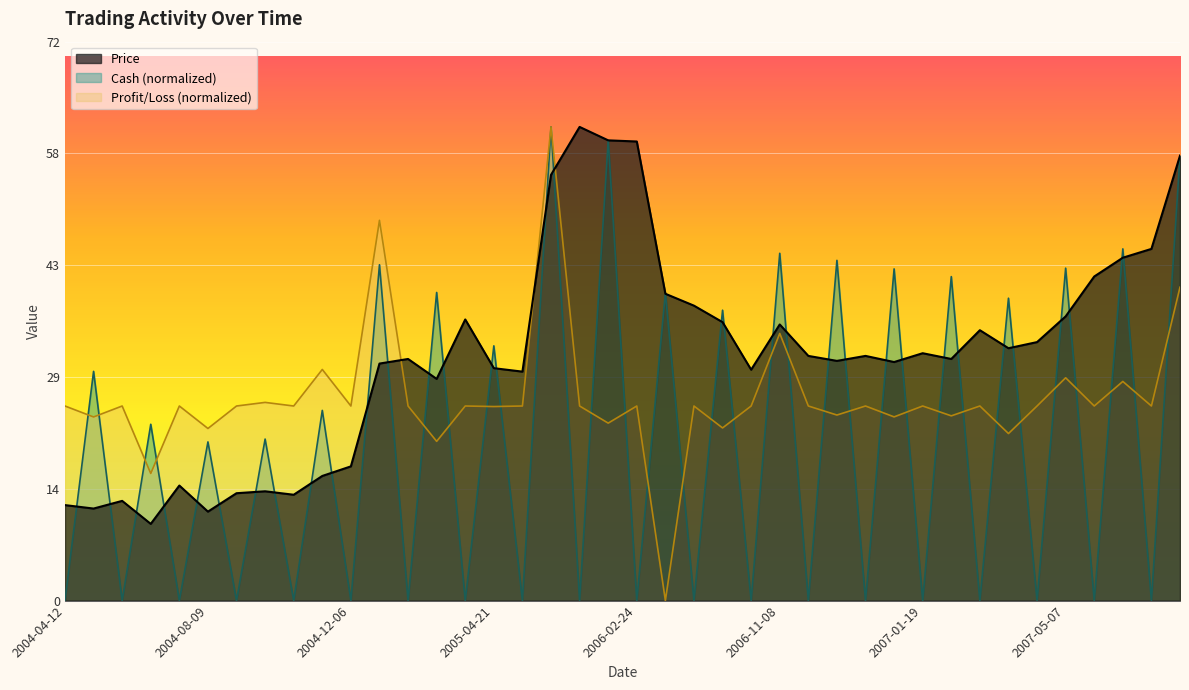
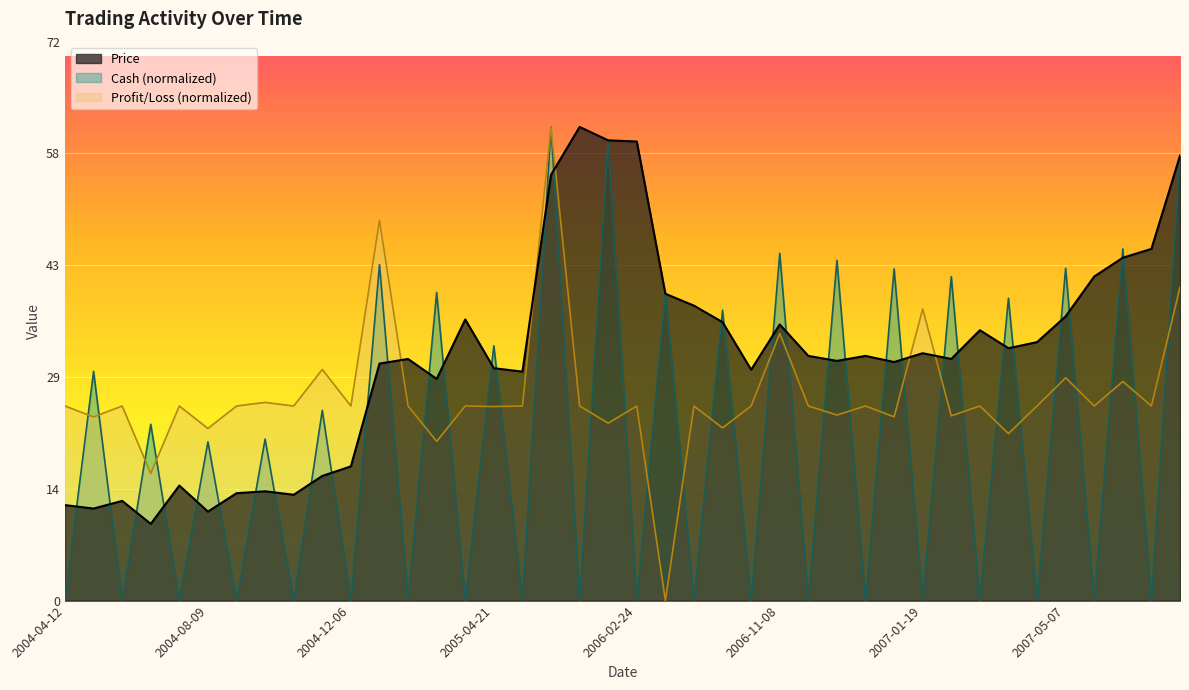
  {
    "Price": {
      "2004-04-12": 12,
      "2004-08-09": 12,
      "2004-12-06": 18,
      "2005-04-21": 30,
      "2006-02-24": 60,
      "2006-11-08": 36,
      "2007-01-19": 32,
      "2007-05-07": 37
    },
    "Cash (normalized)": {
      "2004-04-12": 0,
      "2004-08-09": 21,
      "2004-12-06": 0,
      "2005-04-21": 33,
      "2006-02-24": 0,
      "2006-11-08": 45,
      "2007-01-19": 0,
      "2007-05-07": 43
    },
    "Profit/Loss (normalized)": {
      "2004-04-12": 25,
      "2004-08-09": 22,
      "2004-12-06": 25,
      "2005-04-21": 25,
      "2006-02-24": 25,
      "2006-11-08": 35,
-     "2007-01-19": 25,
+     "2007-01-19": 38,
      "2007-05-07": 29
    }
  }
